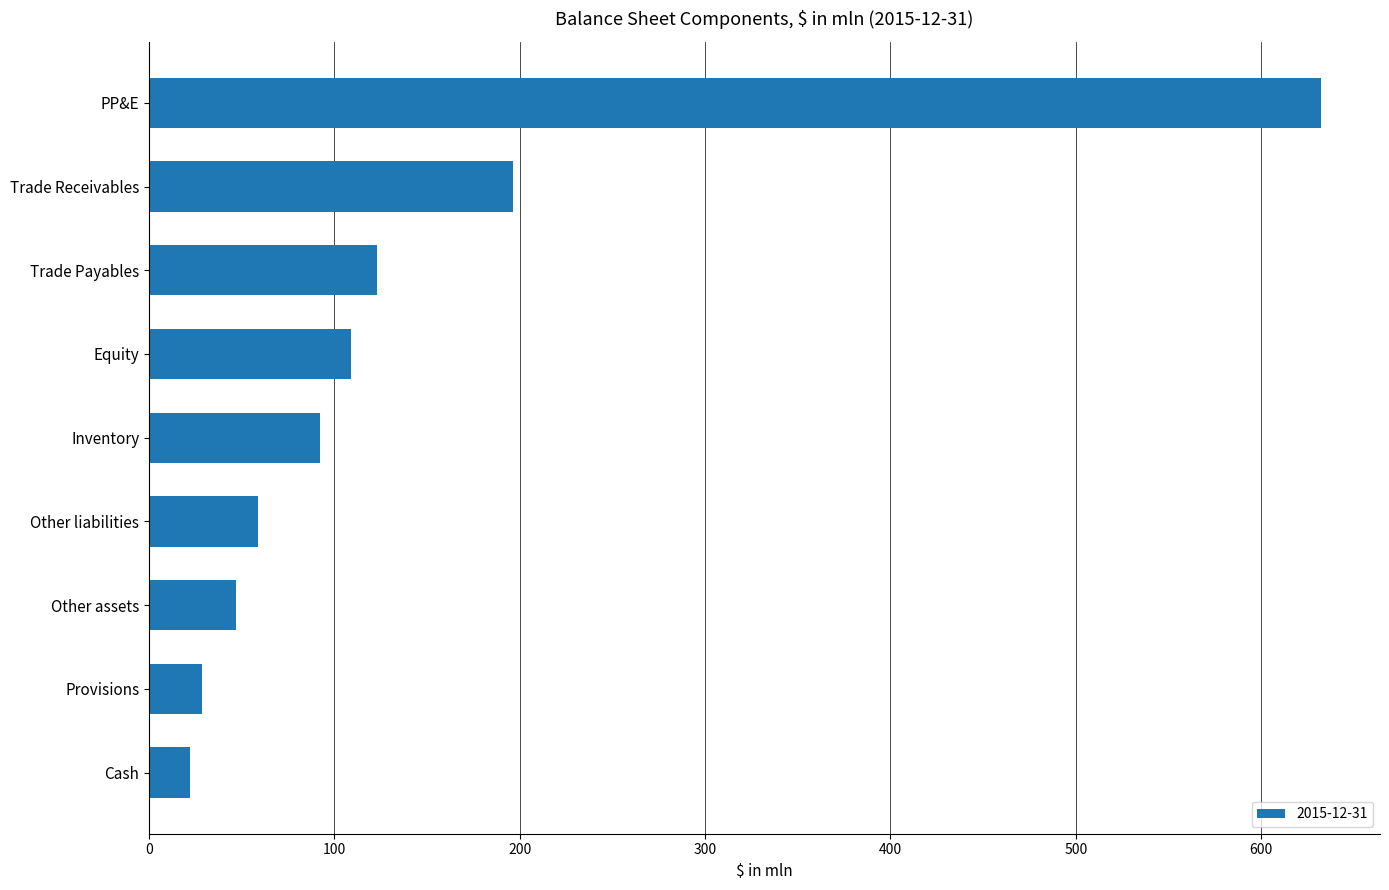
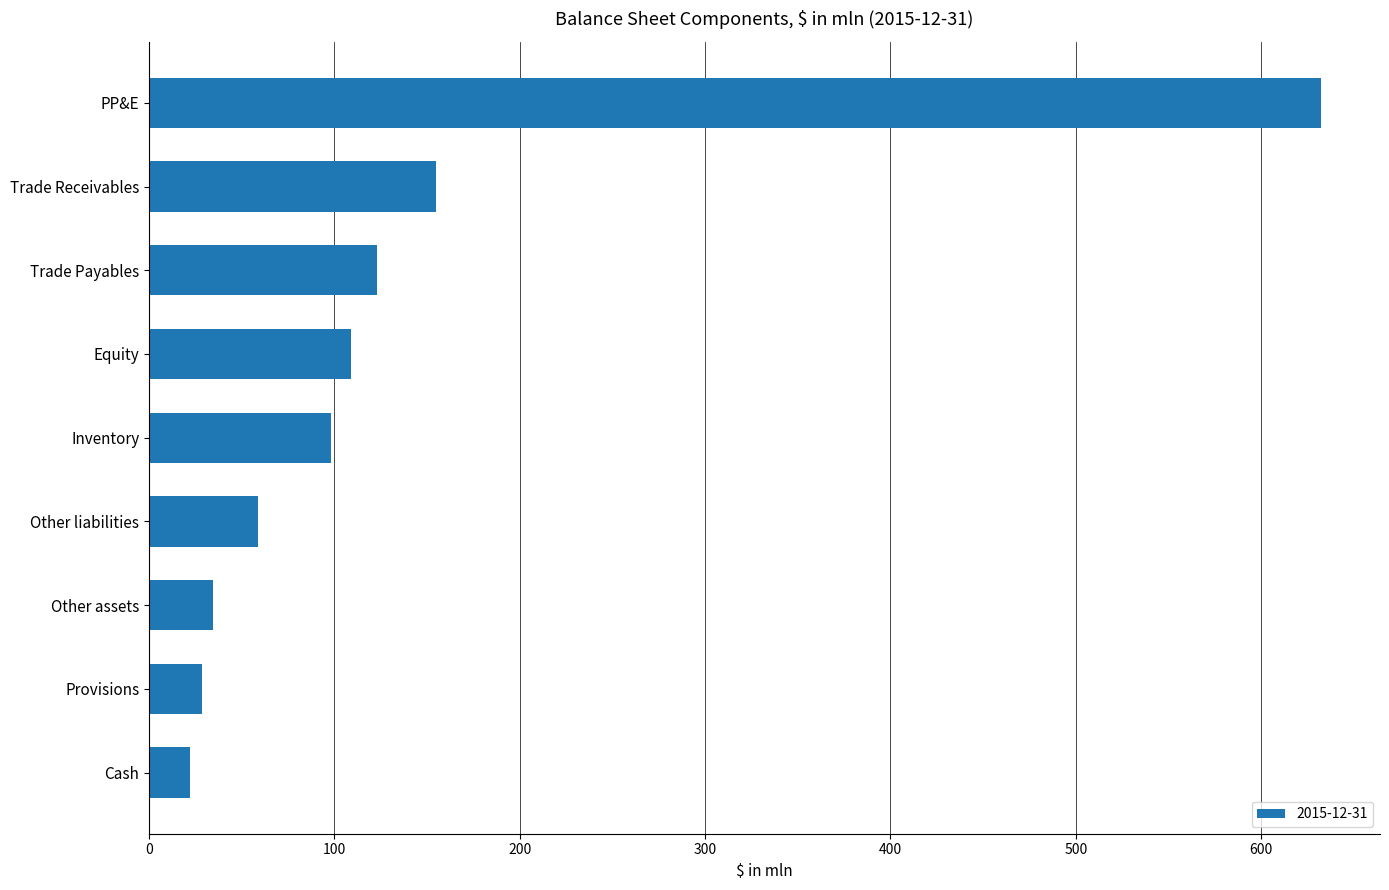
  {
    "PP&E": 633,
-   "Trade Receivables": 197,
+   "Trade Receivables": 155,
    "Trade Payables": 123,
    "Equity": 109,
-   "Inventory": 92,
+   "Inventory": 98,
    "Other liabilities": 59,
-   "Other assets": 47,
+   "Other assets": 35,
    "Provisions": 29,
    "Cash": 22
  }
